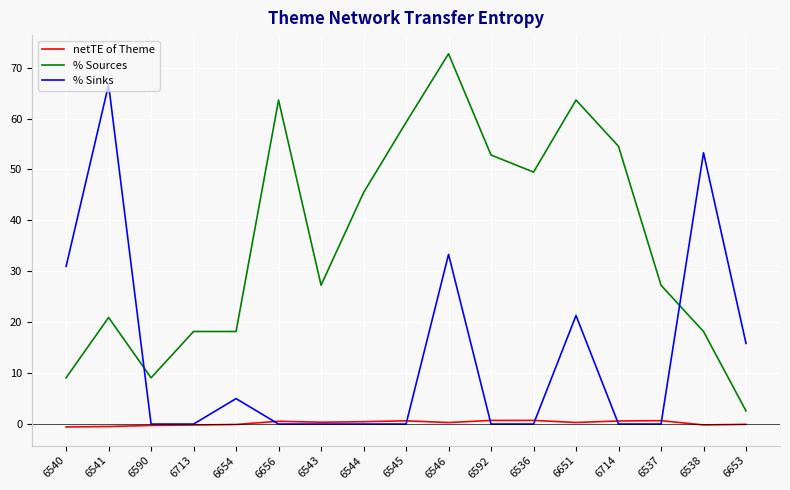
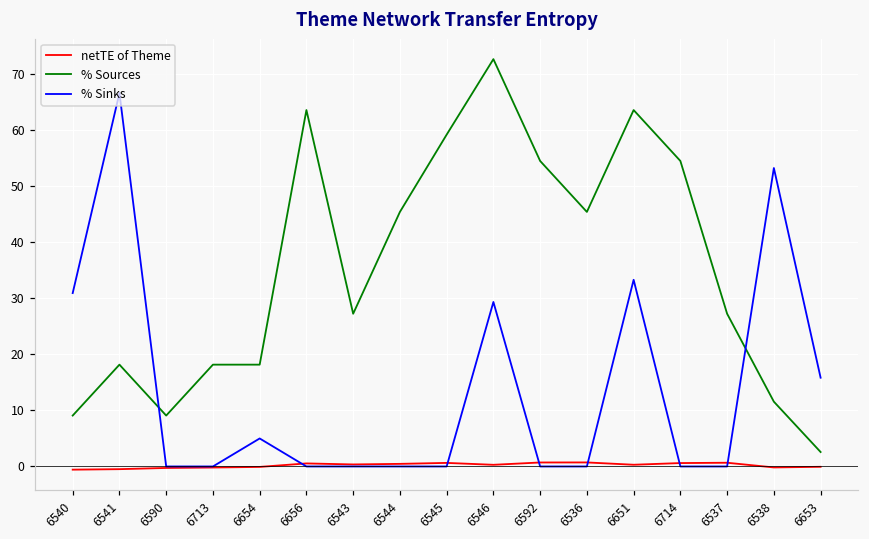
  {
    "netTE of Theme": {
      "6540": -1,
      "6541": 0,
      "6654": 0,
      "6656": 1,
      "6545": 1,
      "6546": 0,
      "6592": 1,
      "6536": 1,
      "6651": 0,
      "6714": 1,
      "6537": 1,
      "6538": 0,
      "6653": 0
    },
    "% Sources": {
      "6540": 9,
-     "6541": 21,
+     "6541": 18,
      "6590": 9,
      "6713": 18,
      "6654": 18,
      "6656": 64,
      "6543": 27,
      "6544": 45,
      "6545": 59,
      "6546": 73,
-     "6592": 53,
-     "6536": 49,
+     "6592": 55,
+     "6536": 45,
      "6651": 64,
      "6714": 55,
      "6537": 27,
-     "6538": 18,
+     "6538": 12,
      "6653": 3
    },
    "% Sinks": {
      "6540": 31,
      "6654": 5,
      "6656": 0,
      "6545": 0,
-     "6546": 33,
+     "6546": 29,
      "6592": 0,
      "6536": 0,
-     "6651": 21,
+     "6651": 33,
      "6714": 0,
      "6537": 0,
      "6538": 53,
      "6653": 16
    }
  }
